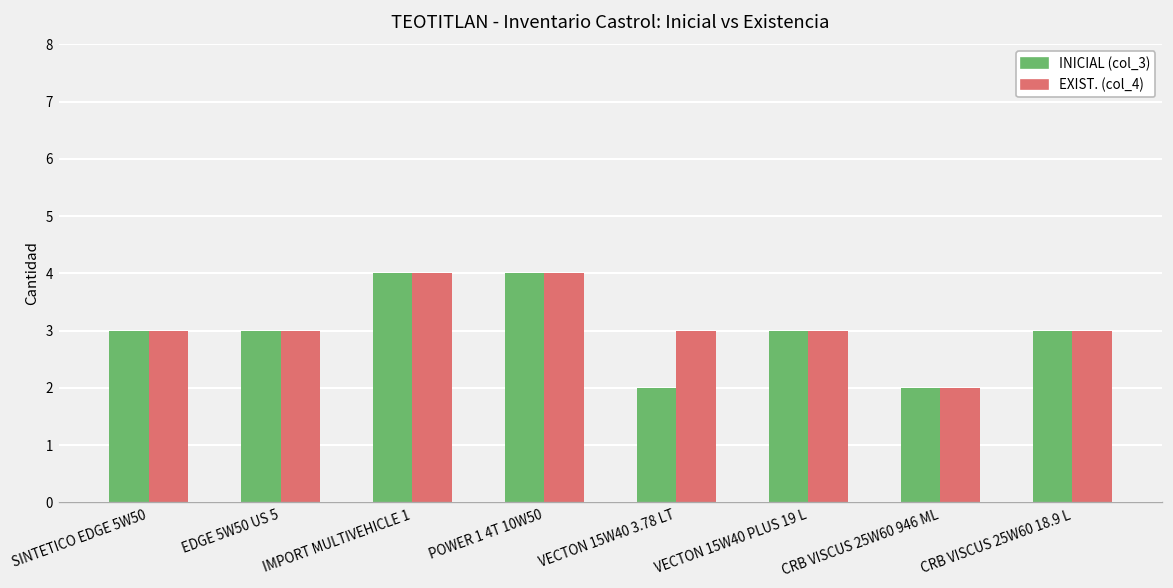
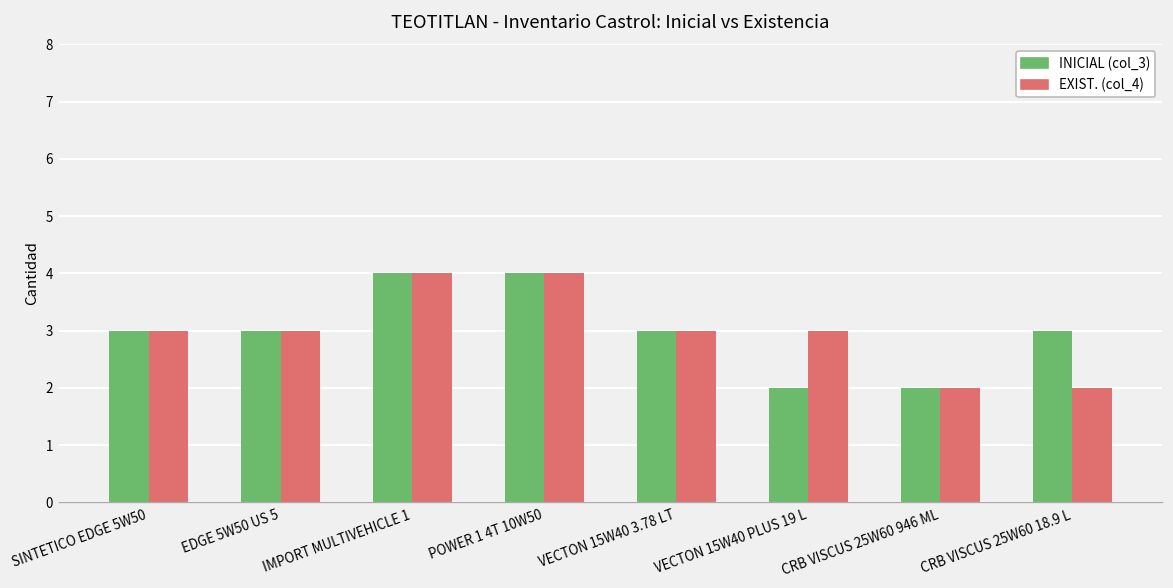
  {
    "INICIAL (col_3)": {
      "SINTETICO EDGE 5W50": 3,
      "EDGE 5W50 US 5": 3,
      "IMPORT MULTIVEHICLE 1": 4,
      "POWER 1 4T 10W50": 4,
-     "VECTON 15W40 3.78 LT": 2,
-     "VECTON 15W40 PLUS 19 L": 3,
+     "VECTON 15W40 3.78 LT": 3,
+     "VECTON 15W40 PLUS 19 L": 2,
      "CRB VISCUS 25W60 946 ML": 2,
      "CRB VISCUS 25W60 18.9 L": 3
    },
    "EXIST. (col_4)": {
      "SINTETICO EDGE 5W50": 3,
      "EDGE 5W50 US 5": 3,
      "IMPORT MULTIVEHICLE 1": 4,
      "POWER 1 4T 10W50": 4,
      "VECTON 15W40 3.78 LT": 3,
      "VECTON 15W40 PLUS 19 L": 3,
      "CRB VISCUS 25W60 946 ML": 2,
-     "CRB VISCUS 25W60 18.9 L": 3
+     "CRB VISCUS 25W60 18.9 L": 2
    }
  }
